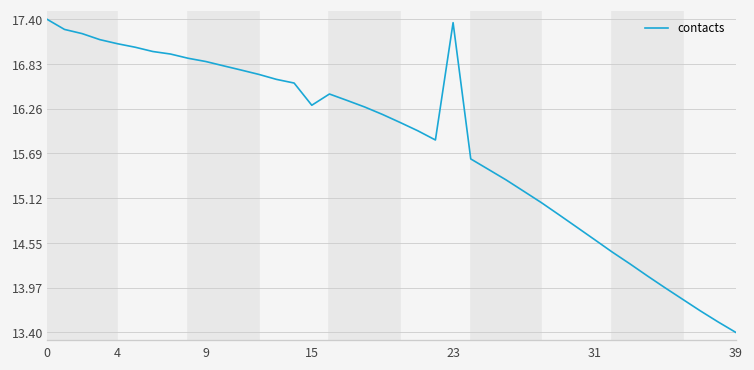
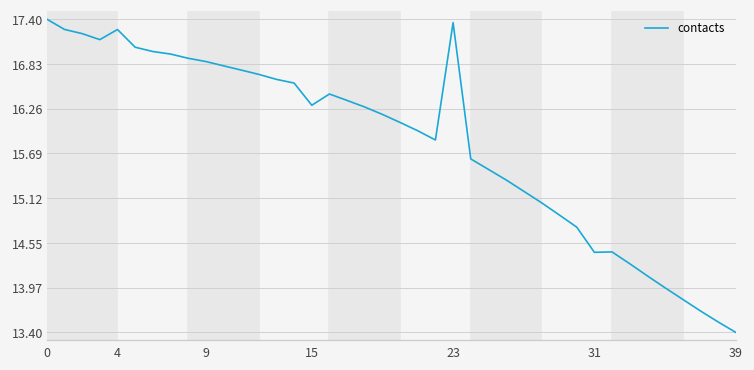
  {
    "0": 17.4,
-   "4": 17.1,
+   "4": 17.3,
    "9": 16.9,
    "15": 16.3,
    "23": 17.4,
-   "31": 14.6,
+   "31": 14.4,
    "39": 13.4
  }
